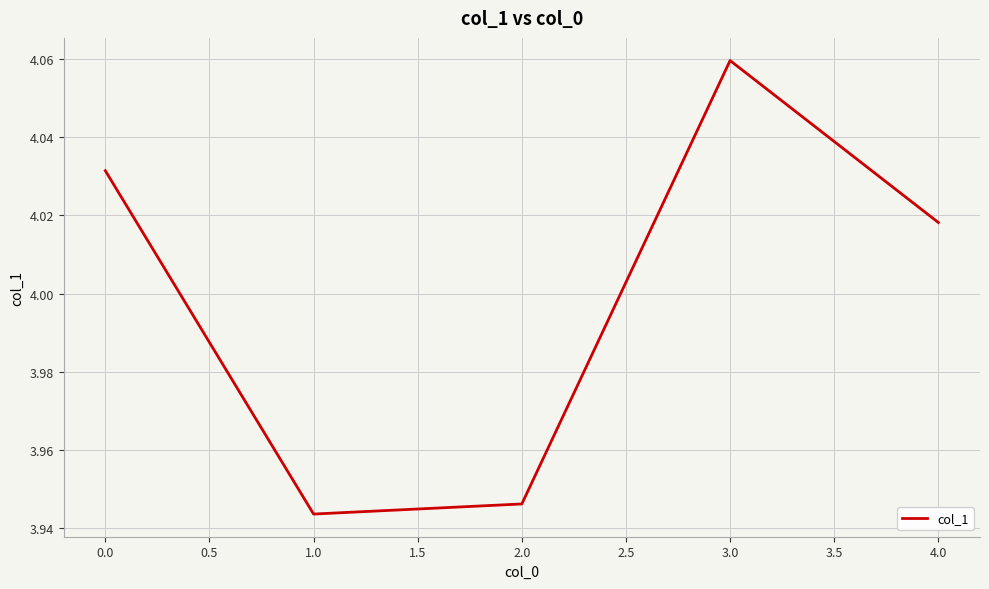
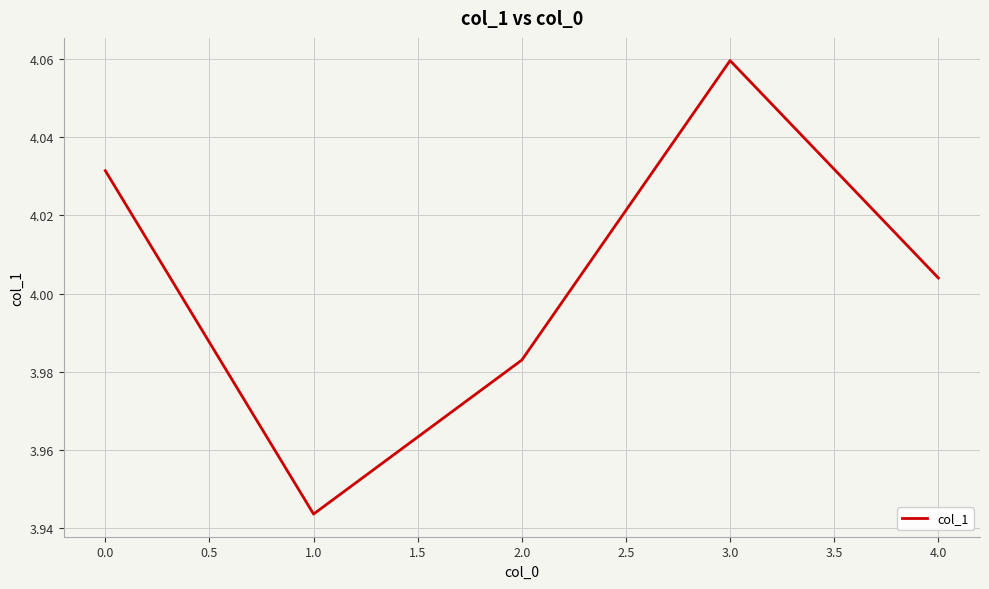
  {
    "0.0": 4.031,
    "1.0": 3.944,
-   "2.0": 3.946,
+   "2.0": 3.983,
    "3.0": 4.060,
-   "4.0": 4.018
+   "4.0": 4.004
  }
